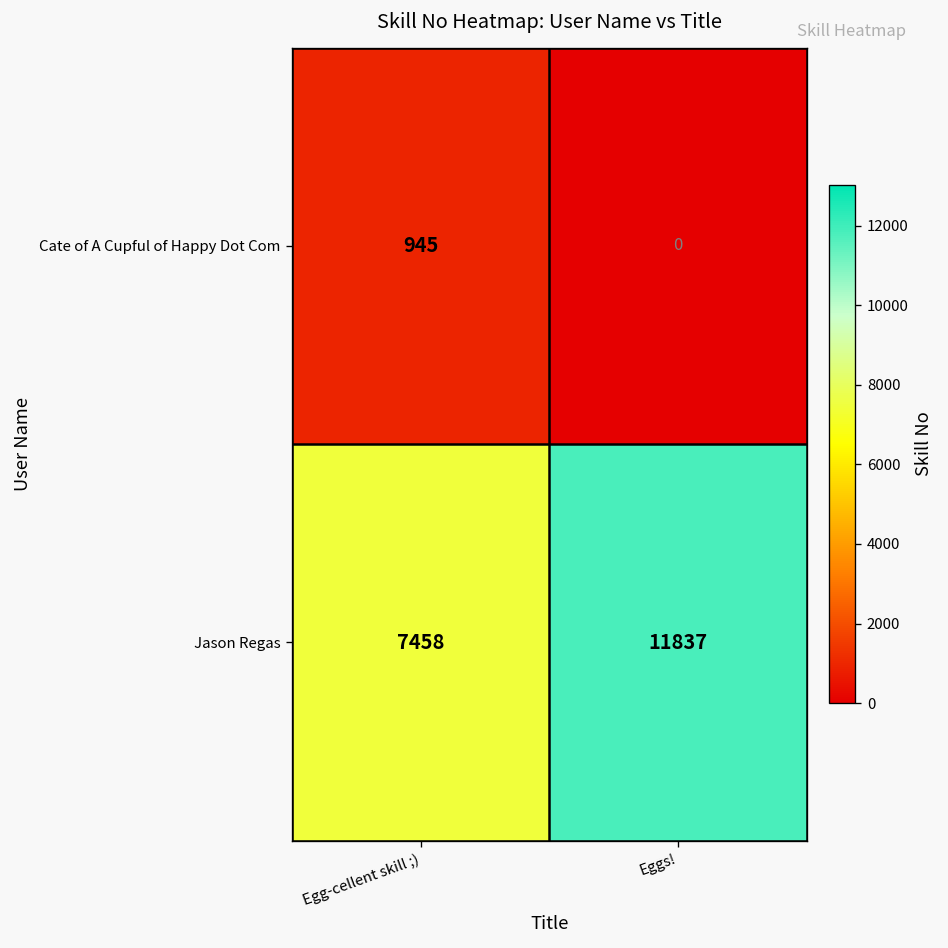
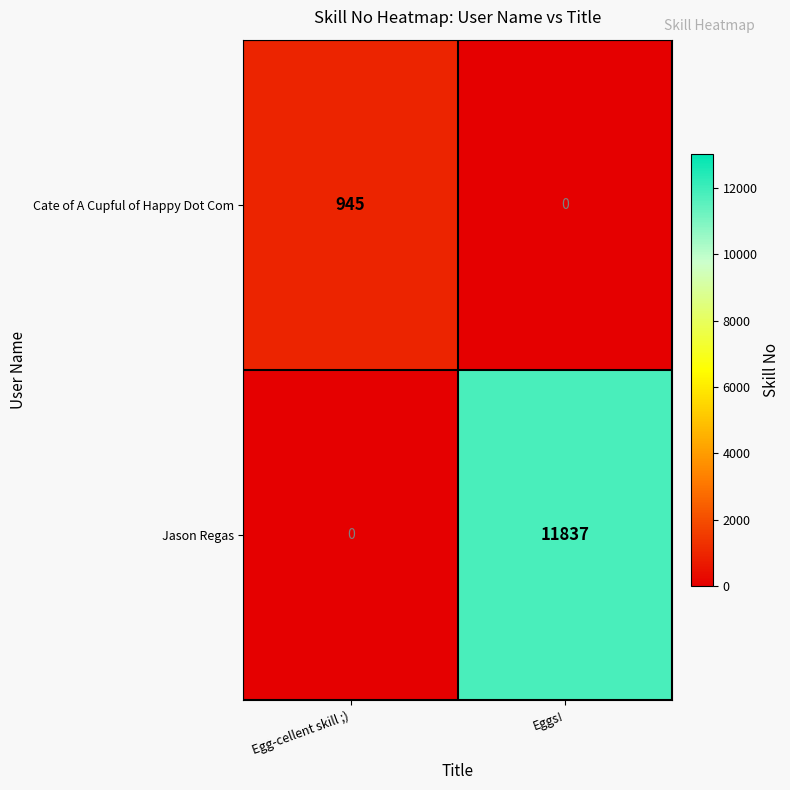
  {
    "Cate of A Cupful of Happy Dot Com": {
      "Egg-cellent skill ;)": 945,
      "Eggs!": 0
    },
    "Jason Regas": {
-     "Egg-cellent skill ;)": 7458,
+     "Egg-cellent skill ;)": 0,
      "Eggs!": 11837
    }
  }
